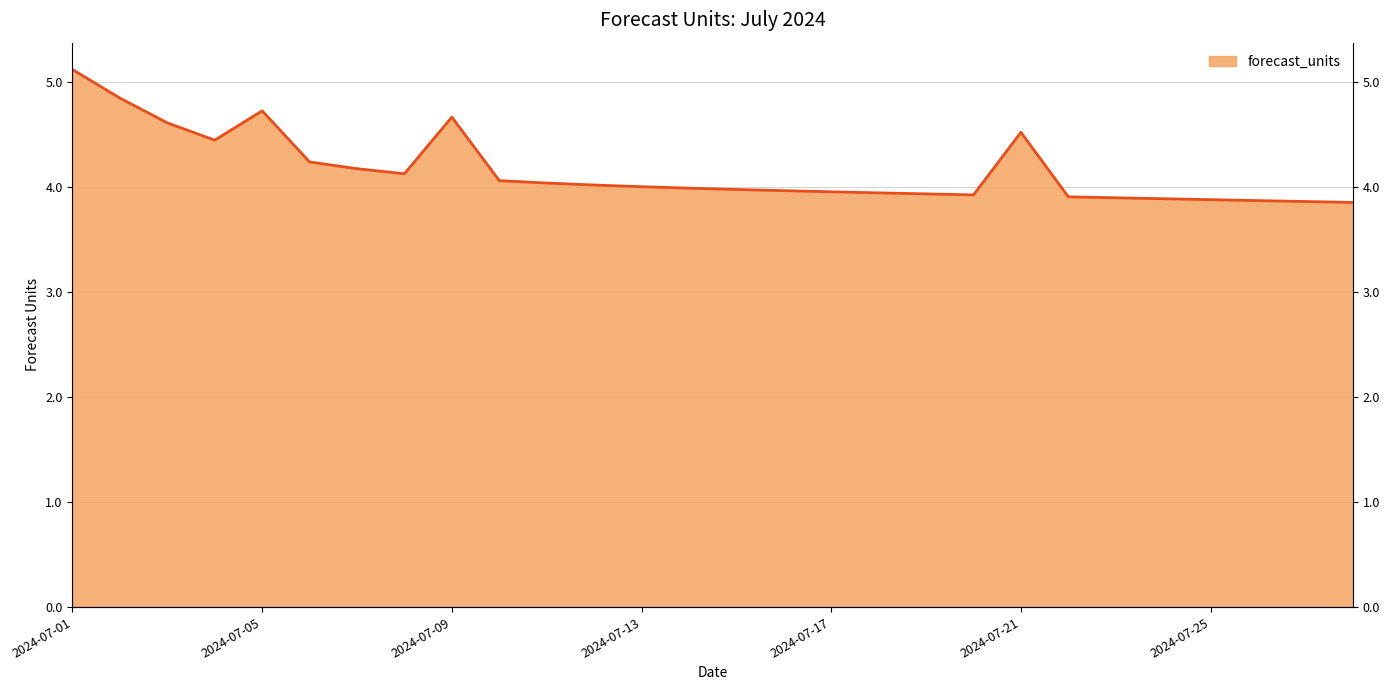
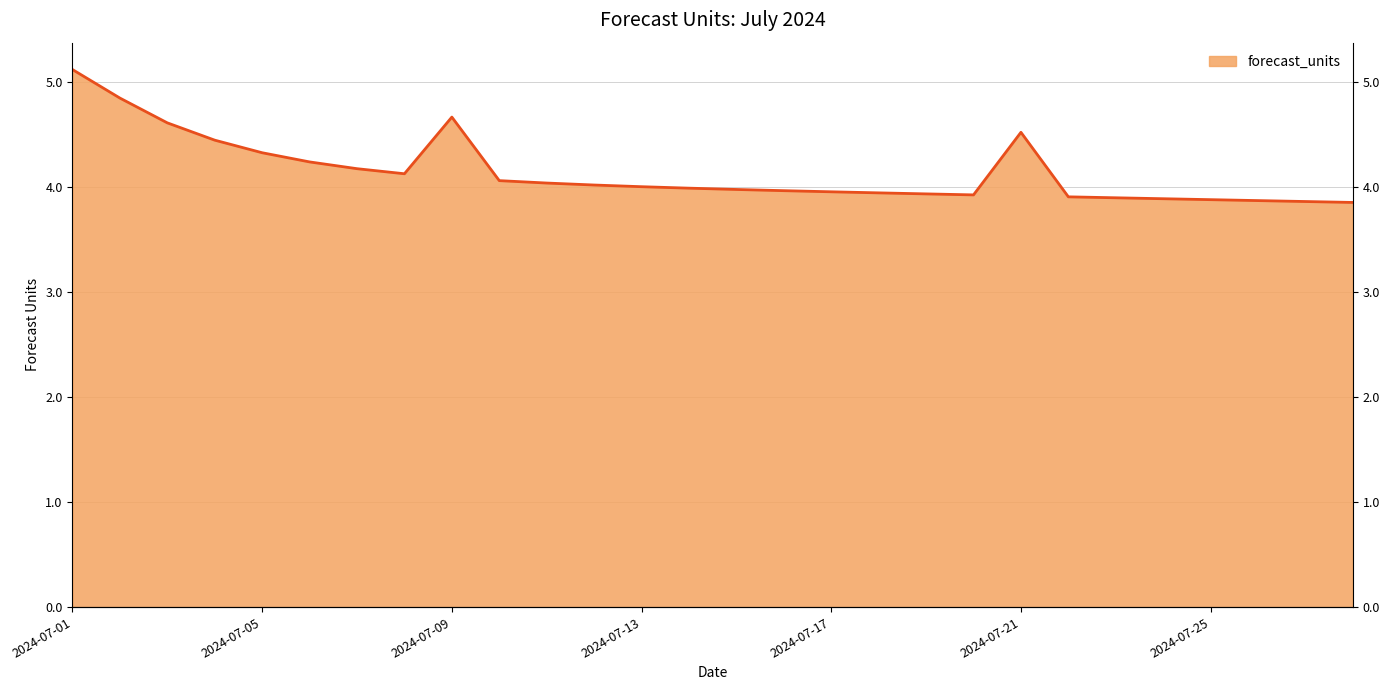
  {
    "2024-07-01": 5.12,
-   "2024-07-05": 4.73,
+   "2024-07-05": 4.33,
    "2024-07-09": 4.67,
    "2024-07-13": 4.01,
    "2024-07-17": 3.96,
    "2024-07-21": 4.52,
    "2024-07-25": 3.88
  }
